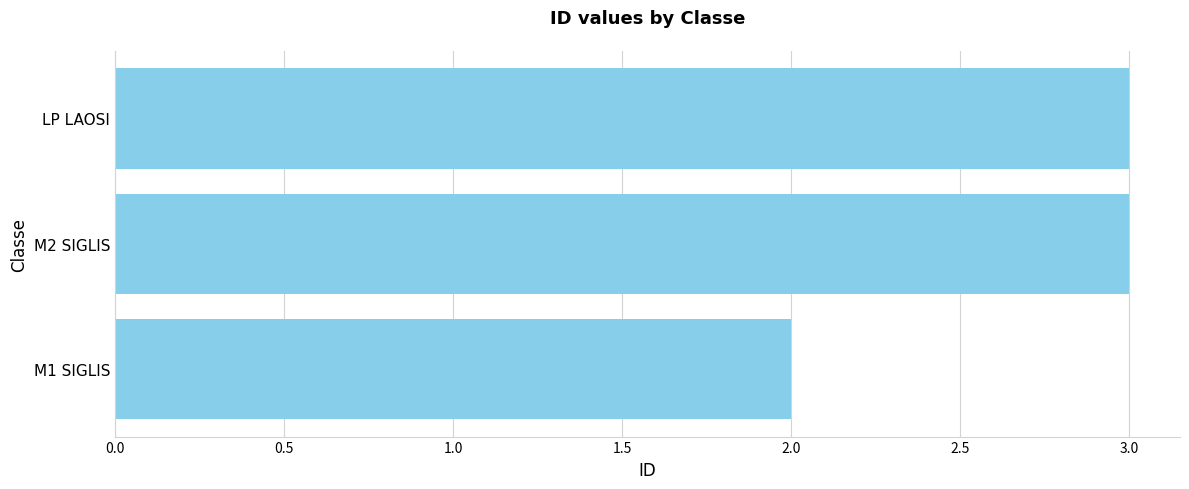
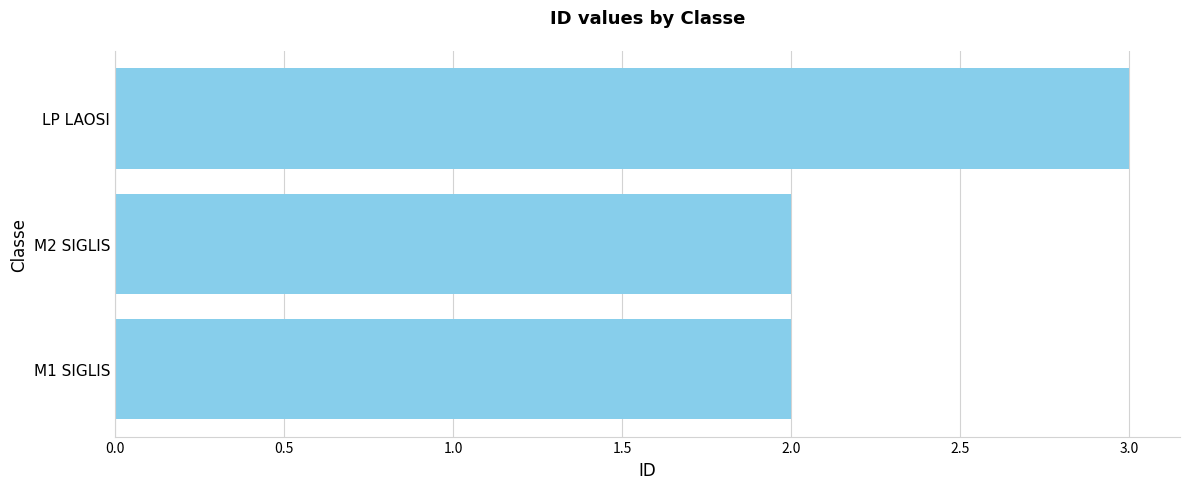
  {
    "LP LAOSI": 3,
-   "M2 SIGLIS": 3,
+   "M2 SIGLIS": 2,
    "M1 SIGLIS": 2
  }
